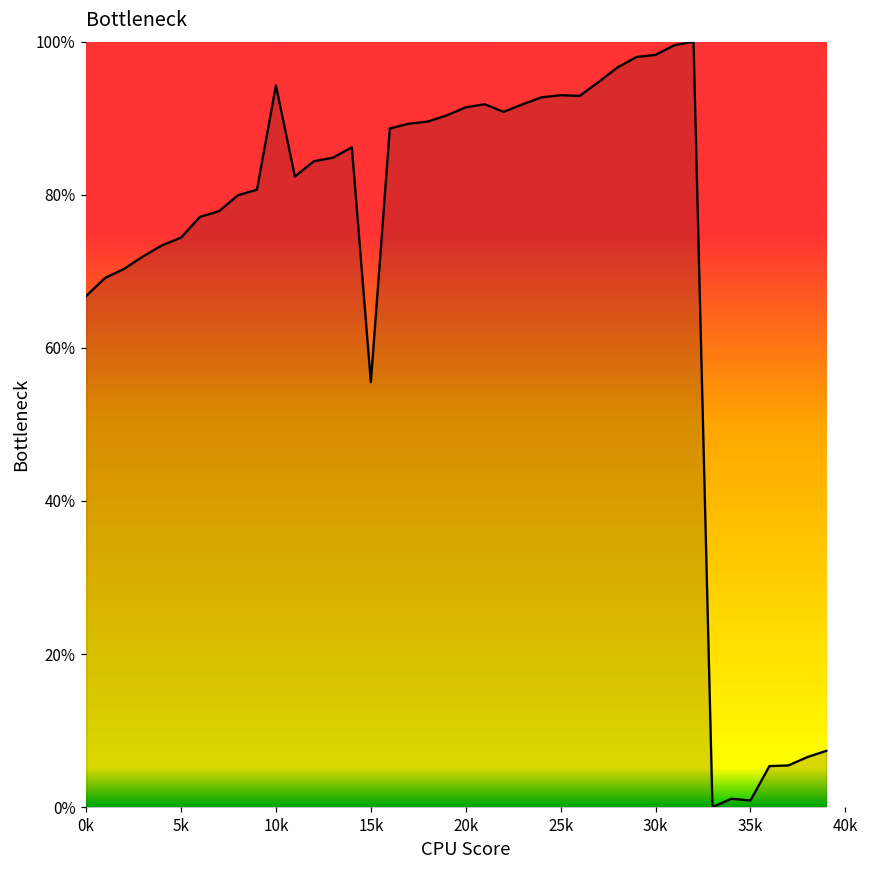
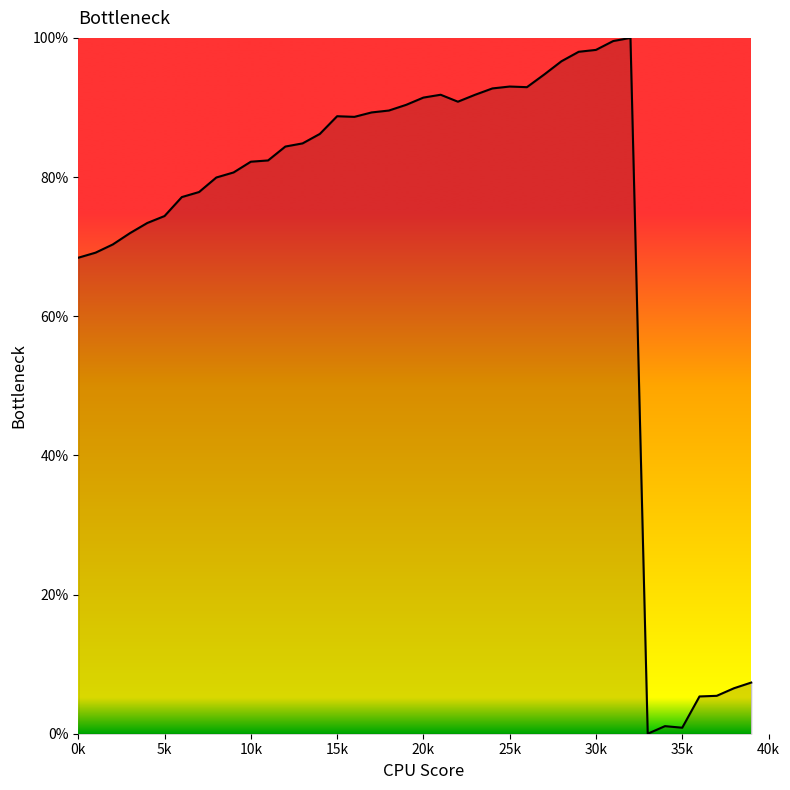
  {
-   "0k": "67%",
+   "0k": "68%",
    "5k": "74%",
-   "10k": "94%",
-   "15k": "56%",
+   "10k": "82%",
+   "15k": "89%",
    "20k": "91%",
    "25k": "93%",
    "30k": "98%",
    "35k": "1%"
  }
